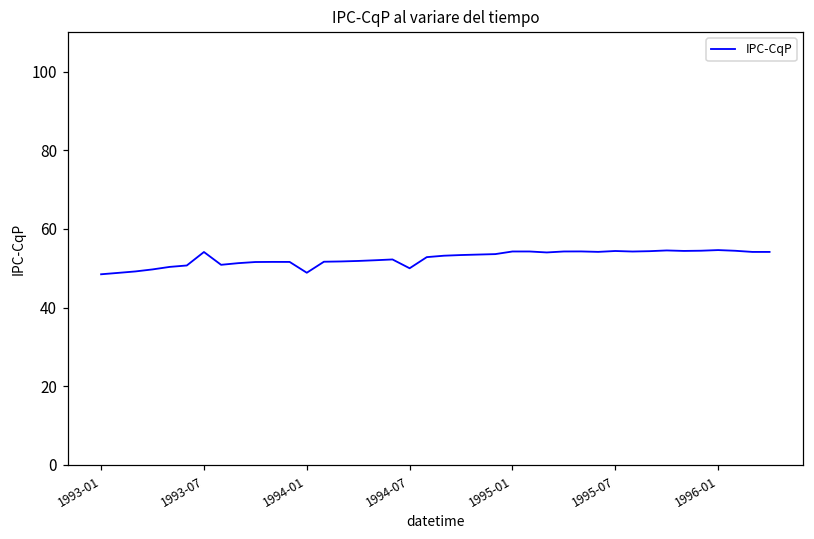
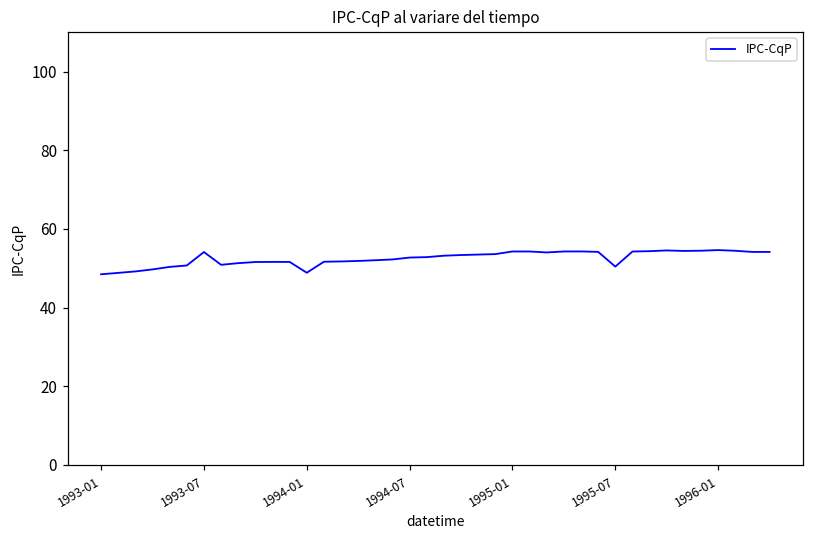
  {
    "1993-01": 48,
    "1993-07": 54,
    "1994-01": 49,
-   "1994-07": 50,
+   "1994-07": 53,
    "1995-01": 54,
-   "1995-07": 54,
+   "1995-07": 50,
    "1996-01": 55
  }
